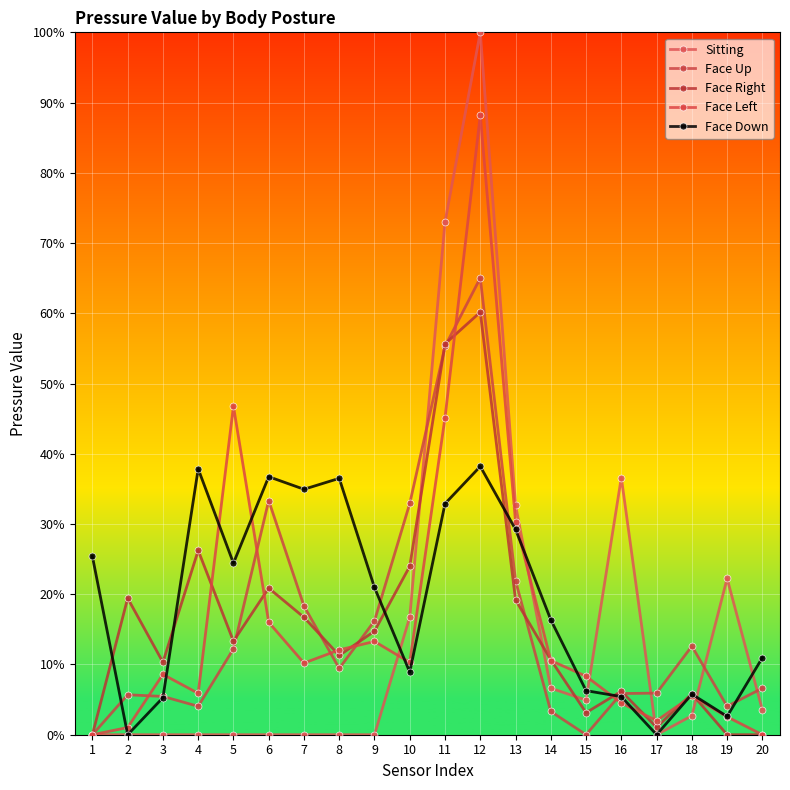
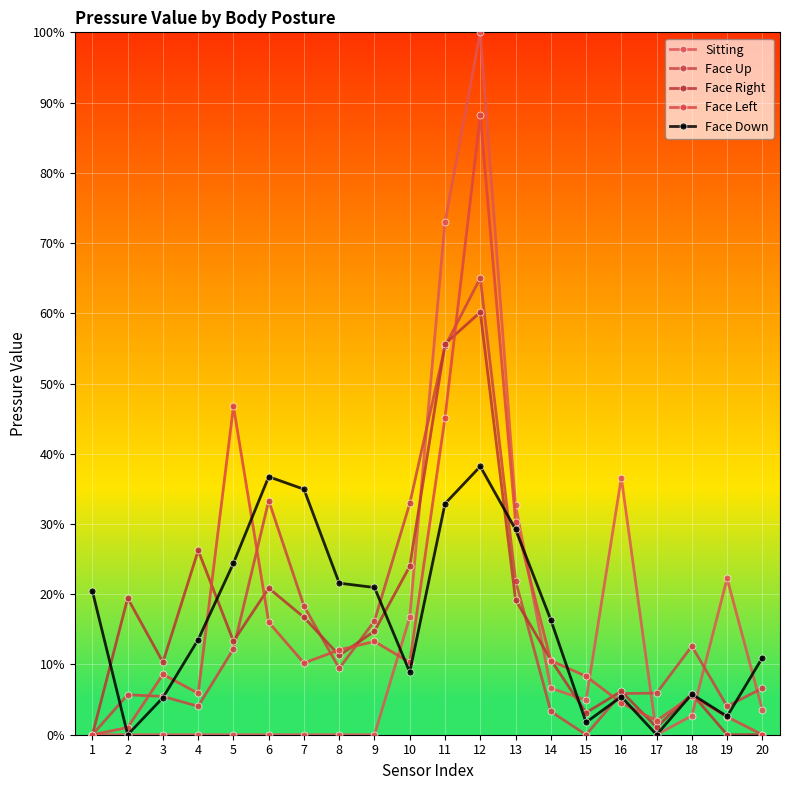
  {
    "Face Down": {
-     "1": "25%",
-     "4": "38%",
+     "1": "20%",
+     "4": "14%",
      "5": "24%",
      "6": "37%",
      "7": "35%",
-     "8": "36%",
+     "8": "22%",
      "9": "21%",
      "10": "9%",
      "11": "33%",
      "12": "38%",
      "13": "29%",
      "14": "16%",
-     "15": "6%",
+     "15": "2%",
      "16": "5%",
      "20": "11%"
    }
  }
